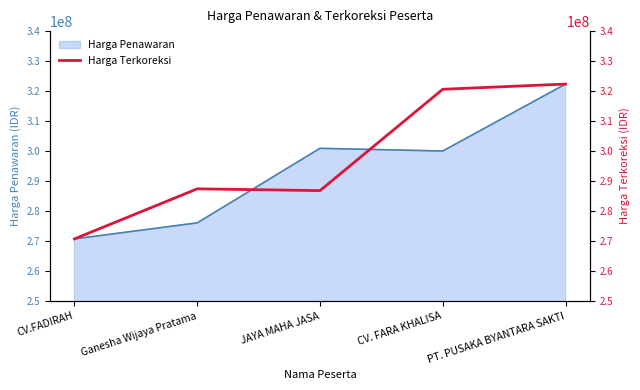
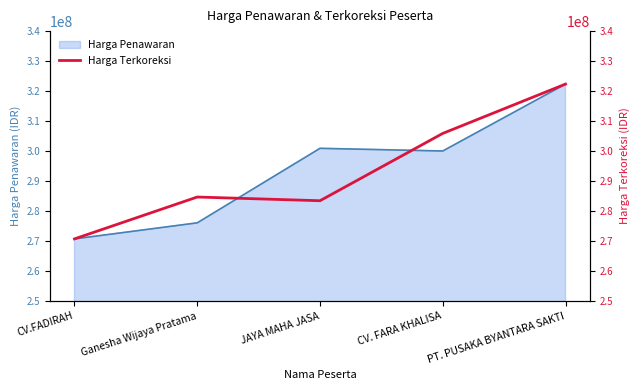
  {
    "Harga Penawaran": {
      "CV.FADIRAH": 271000000,
      "Ganesha Wijaya Pratama": 276000000,
      "JAYA MAHA JASA": 301000000,
      "CV. FARA KHALISA": 300000000,
      "PT. PUSAKA BYANTARA SAKTI": 322000000
    },
    "Harga Terkoreksi": {
      "CV.FADIRAH": 271000000,
-     "Ganesha Wijaya Pratama": 287000000,
-     "JAYA MAHA JASA": 287000000,
-     "CV. FARA KHALISA": 321000000,
+     "Ganesha Wijaya Pratama": 285000000,
+     "JAYA MAHA JASA": 283000000,
+     "CV. FARA KHALISA": 306000000,
      "PT. PUSAKA BYANTARA SAKTI": 322000000
    }
  }
